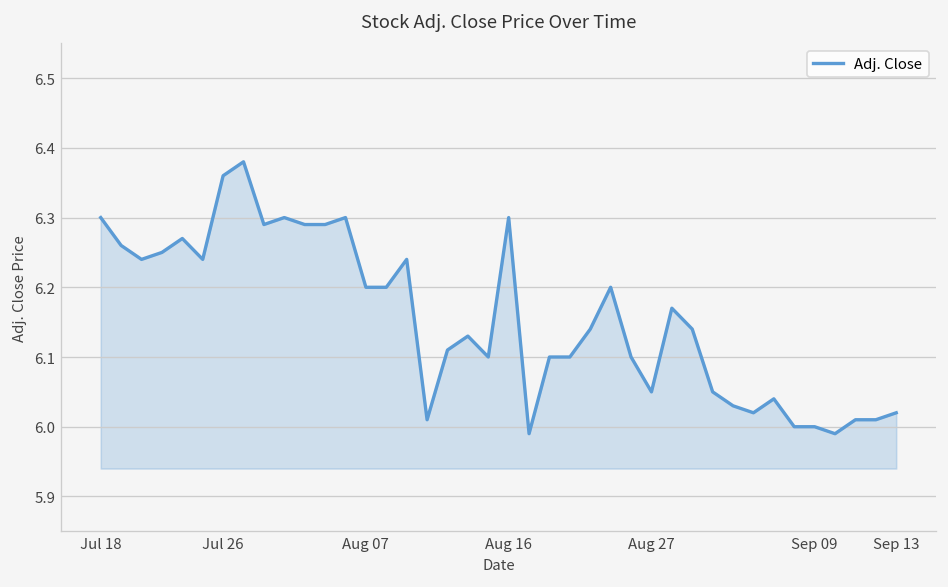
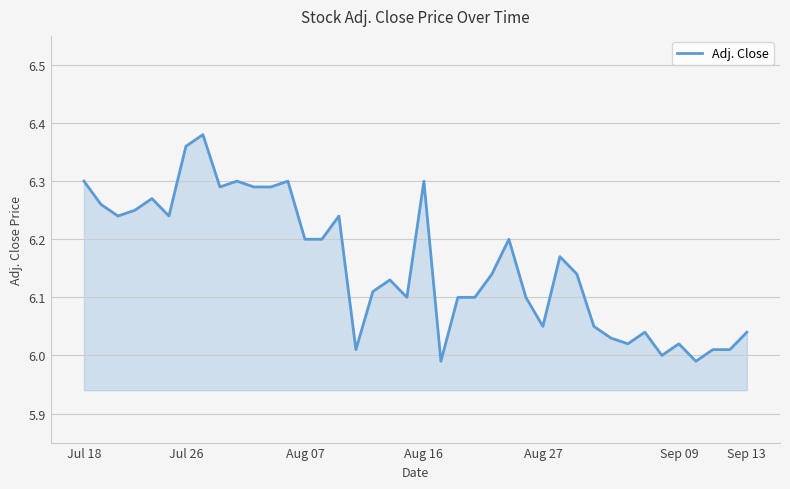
  {
    "Jul 18": 6.30,
    "Jul 26": 6.36,
    "Aug 07": 6.20,
    "Aug 16": 6.30,
    "Aug 27": 6.05,
-   "Sep 09": 6.00,
-   "Sep 13": 6.02
+   "Sep 09": 6.02,
+   "Sep 13": 6.04
  }
